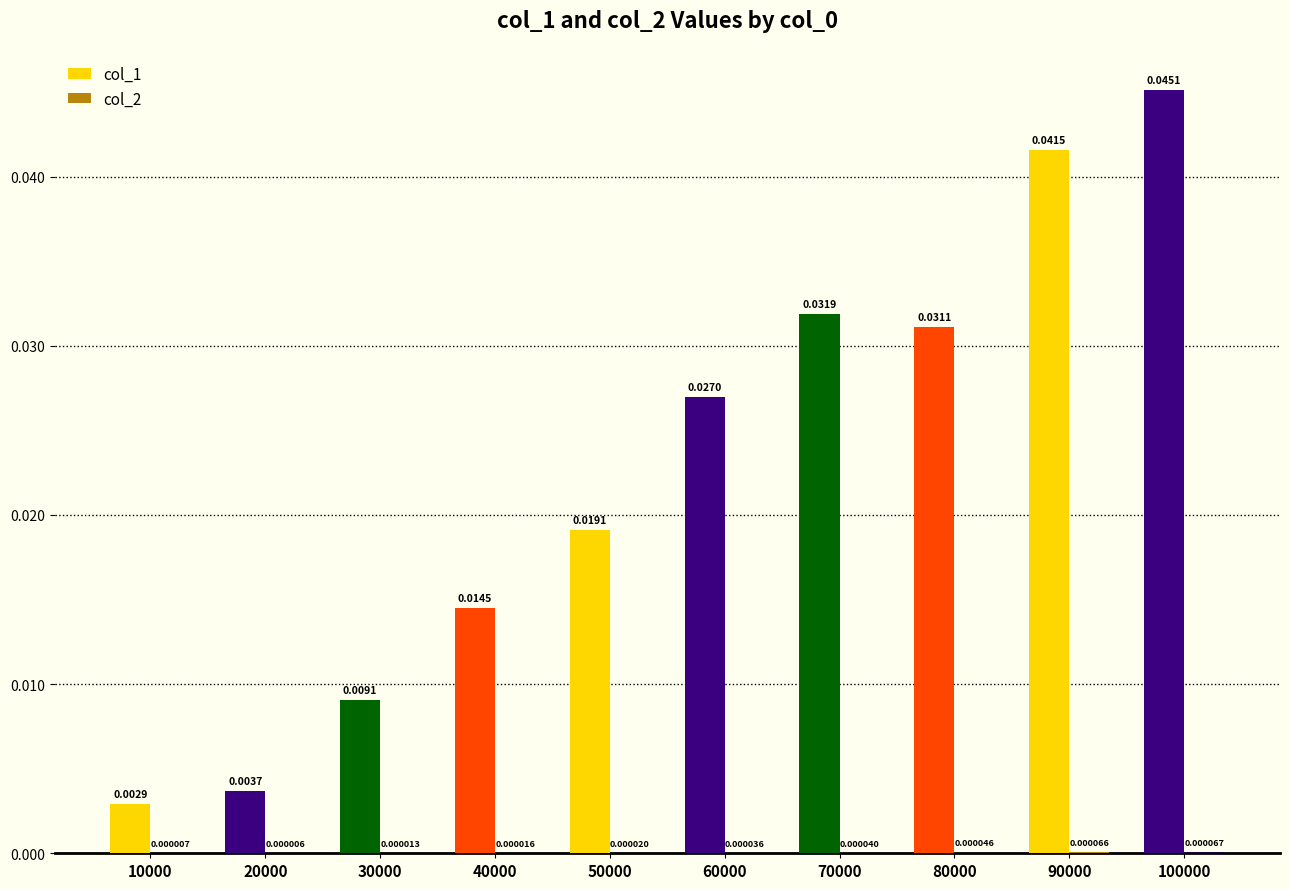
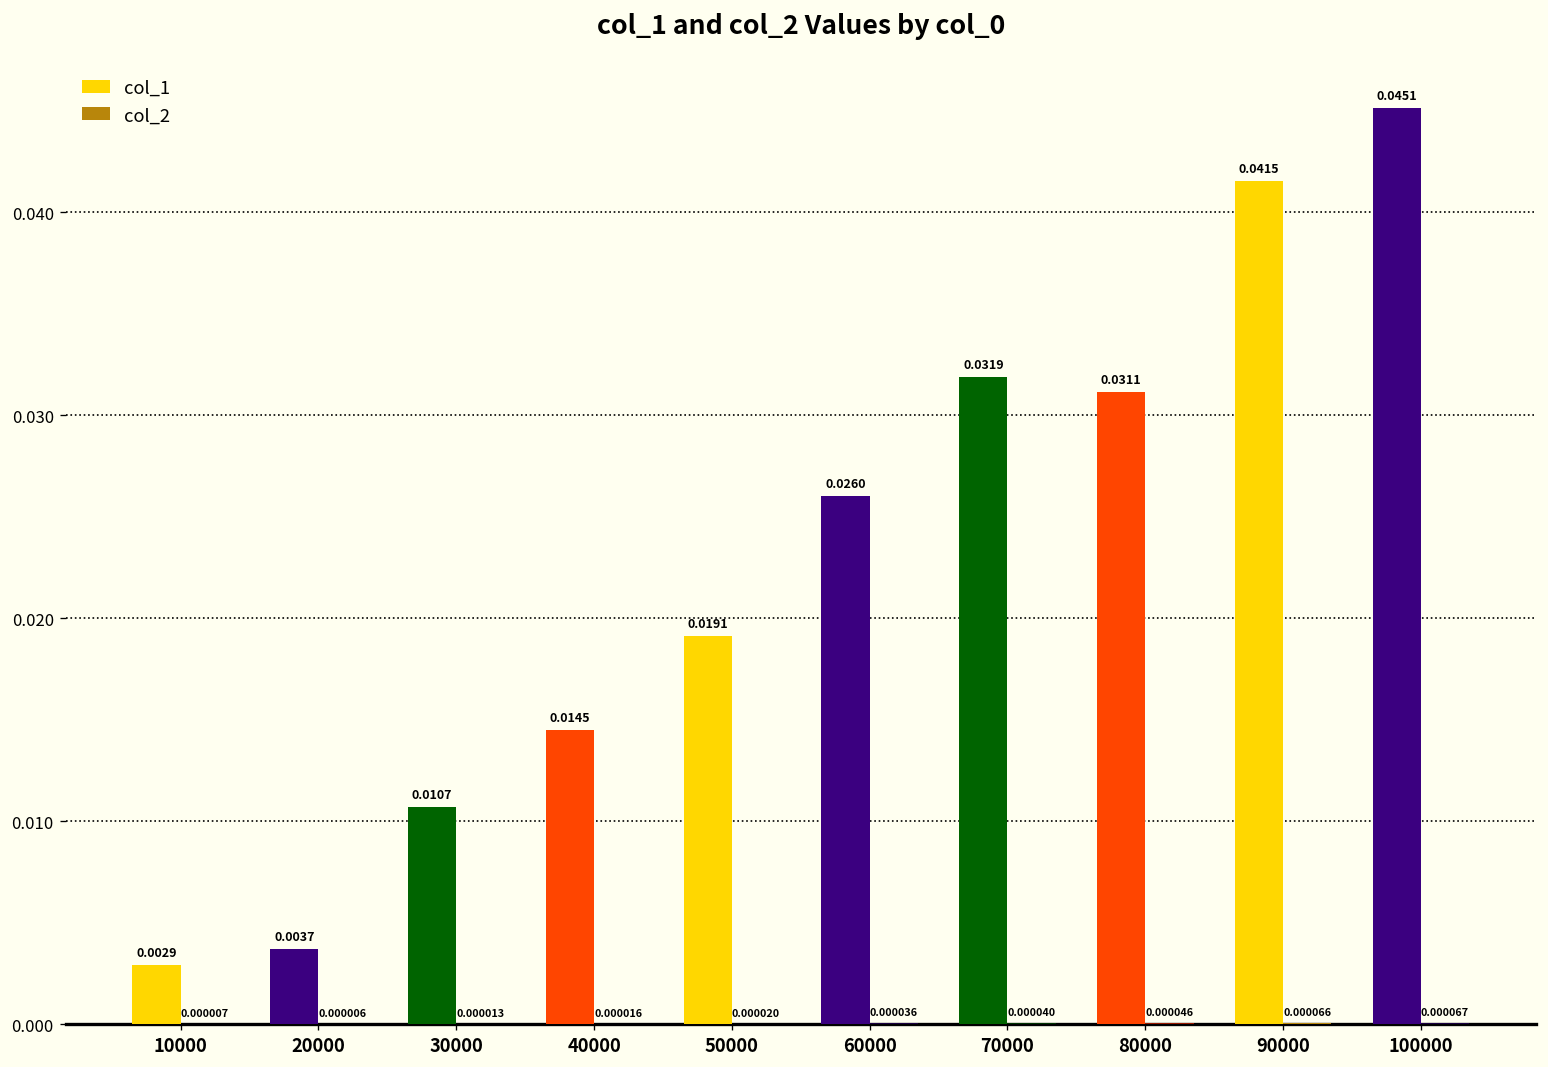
  {
    "col_1": {
      "10000": 0.0029,
      "20000": 0.0037,
-     "30000": 0.0091,
+     "30000": 0.0107,
      "40000": 0.0145,
      "50000": 0.0191,
-     "60000": 0.0270,
+     "60000": 0.0260,
      "70000": 0.0319,
      "80000": 0.0311,
      "90000": 0.0415,
      "100000": 0.0451
    },
    "col_2": {
      "10000": 0.000007,
      "20000": 0.000006,
      "30000": 0.000013,
      "40000": 0.000016,
      "50000": 0.000020,
      "60000": 0.000036,
      "70000": 0.000040,
      "80000": 0.000046,
      "90000": 0.000066,
      "100000": 0.000067
    }
  }
